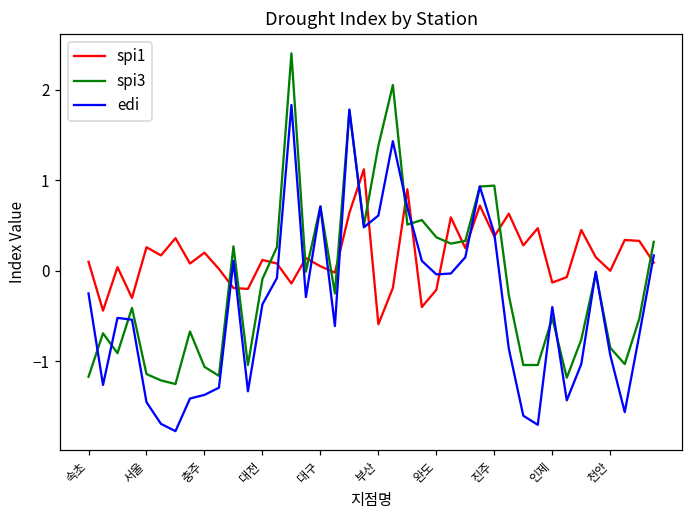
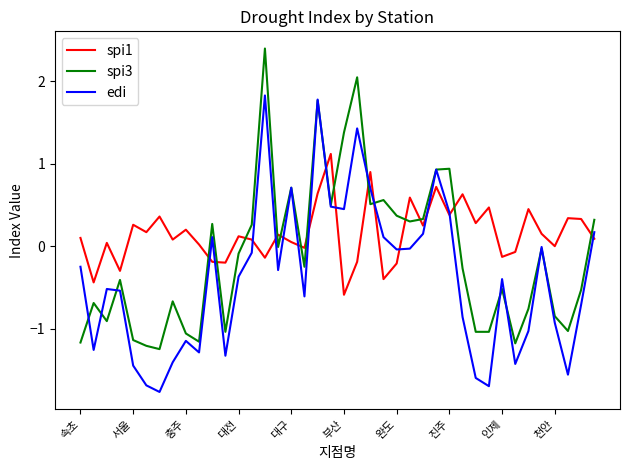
  {
    "spi1": {
      "속초": 0.1,
      "서울": 0.3,
      "충주": 0.2,
      "대전": 0.1,
      "대구": 0.1,
      "부산": -0.6,
      "완도": -0.2,
      "인제": -0.1,
      "천안": 0.0
    },
    "spi3": {
      "속초": -1.2,
      "서울": -1.1,
      "충주": -1.1,
      "대전": -0.1,
      "부산": 1.4,
      "완도": 0.4,
      "진주": 0.9,
      "인제": -0.5,
      "천안": -0.9
    },
    "edi": {
      "속초": -0.3,
      "서울": -1.5,
-     "충주": -1.4,
+     "충주": -1.2,
      "대전": -0.4,
-     "부산": 0.6,
+     "부산": 0.5,
      "완도": 0.0,
      "인제": -0.4,
      "천안": -0.9
    }
  }
